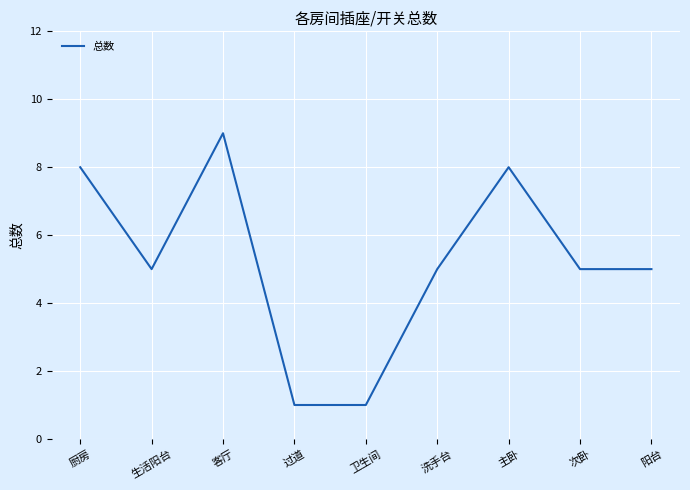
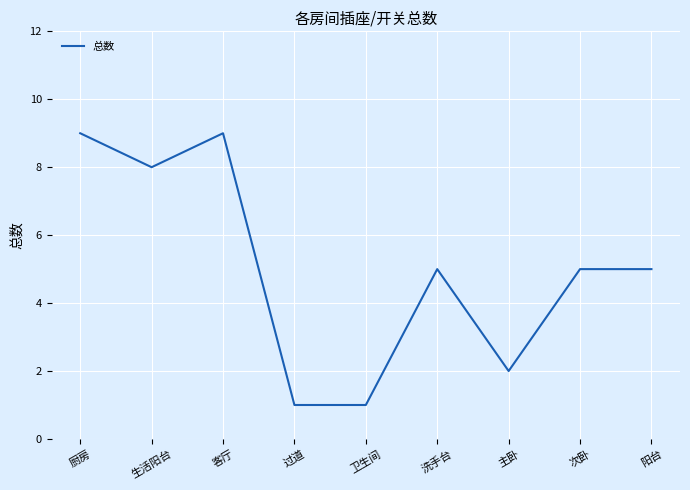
  {
-   "厨房": 8,
-   "生活阳台": 5,
+   "厨房": 9,
+   "生活阳台": 8,
    "客厅": 9,
    "过道": 1,
    "卫生间": 1,
    "洗手台": 5,
-   "主卧": 8,
+   "主卧": 2,
    "次卧": 5,
    "阳台": 5
  }
